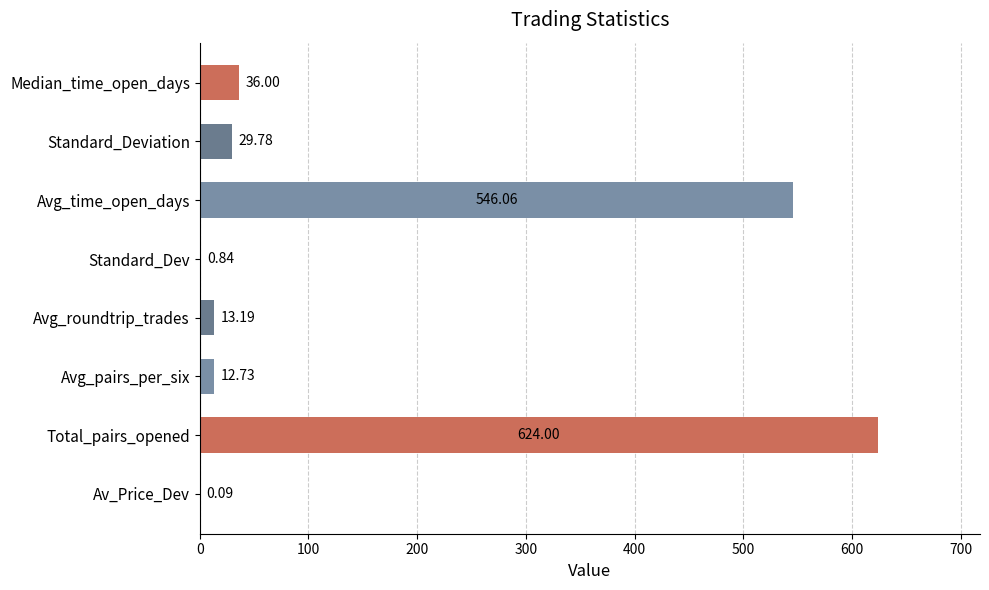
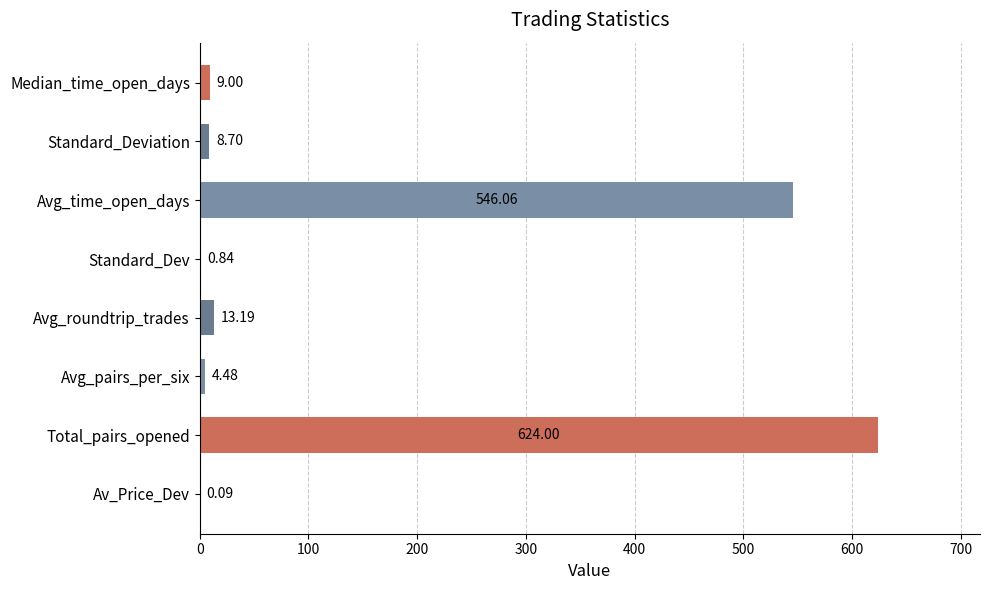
  {
-   "Median_time_open_days": 36.00,
-   "Standard_Deviation": 29.78,
+   "Median_time_open_days": 9.00,
+   "Standard_Deviation": 8.70,
    "Avg_time_open_days": 546.06,
    "Standard_Dev": 0.84,
    "Avg_roundtrip_trades": 13.19,
-   "Avg_pairs_per_six": 12.73,
+   "Avg_pairs_per_six": 4.48,
    "Total_pairs_opened": 624.00,
    "Av_Price_Dev": 0.09
  }
